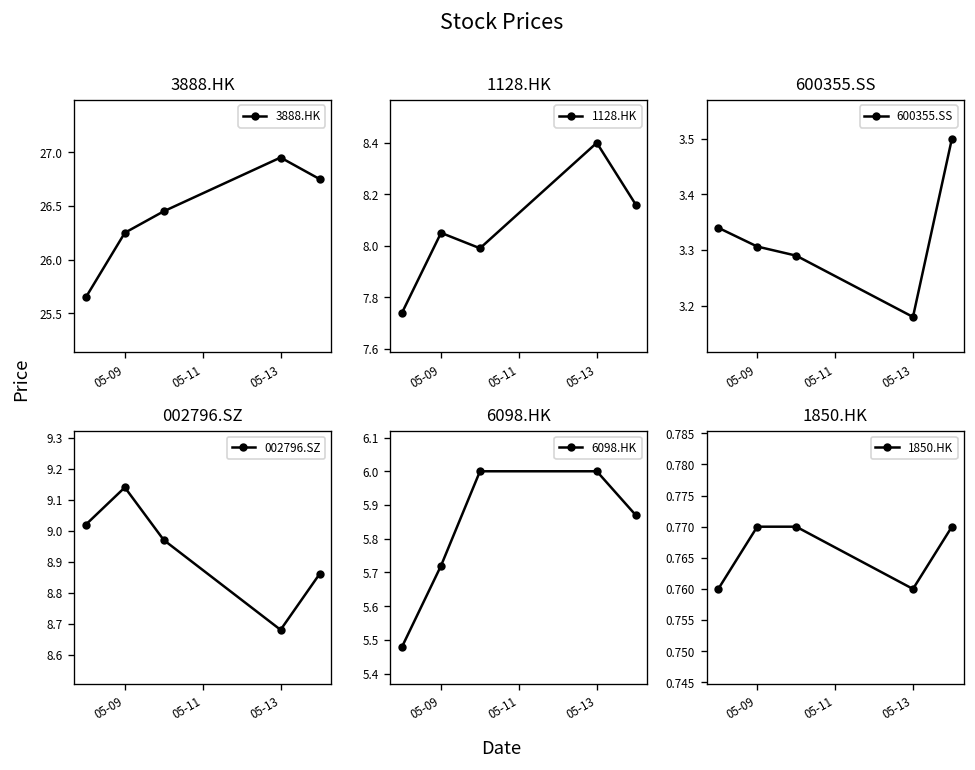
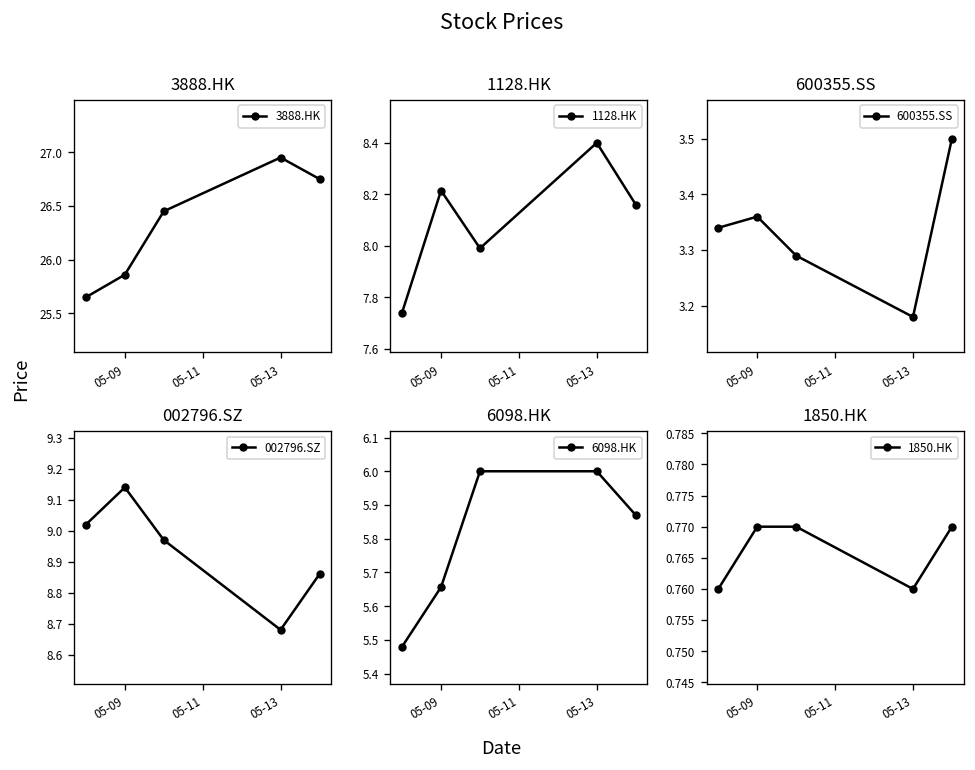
  {
    "3888.HK": {
-     "05-09": 26.3,
+     "05-09": 25.9,
      "05-13": 27.0
    },
    "1128.HK": {
-     "05-09": 8.05,
+     "05-09": 8.21,
      "05-13": 8.40
    },
    "600355.SS": {
-     "05-09": 3.31,
+     "05-09": 3.36,
      "05-13": 3.18
    },
    "002796.SZ": {
      "05-09": 9.14,
      "05-13": 8.68
    },
    "6098.HK": {
-     "05-09": 5.72,
+     "05-09": 5.66,
      "05-13": 6.00
    },
    "1850.HK": {
      "05-09": 0.770,
      "05-13": 0.760
    }
  }
